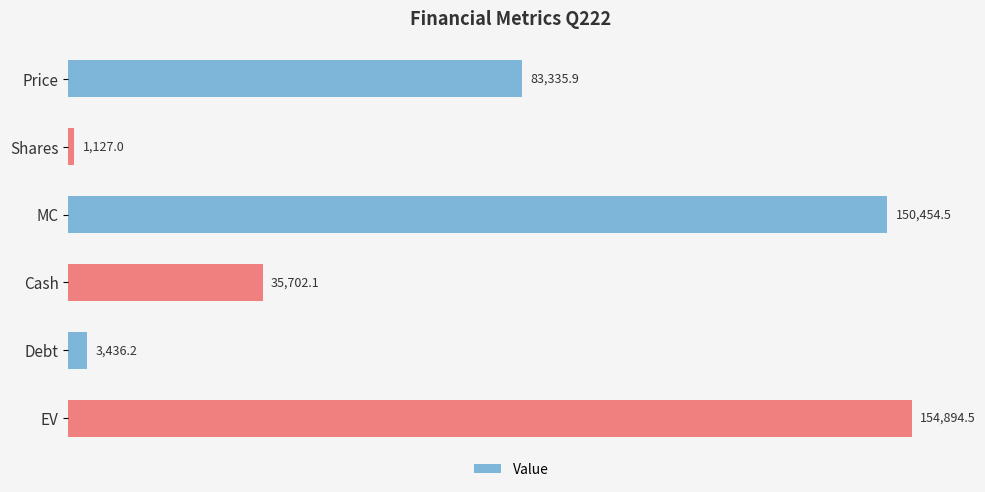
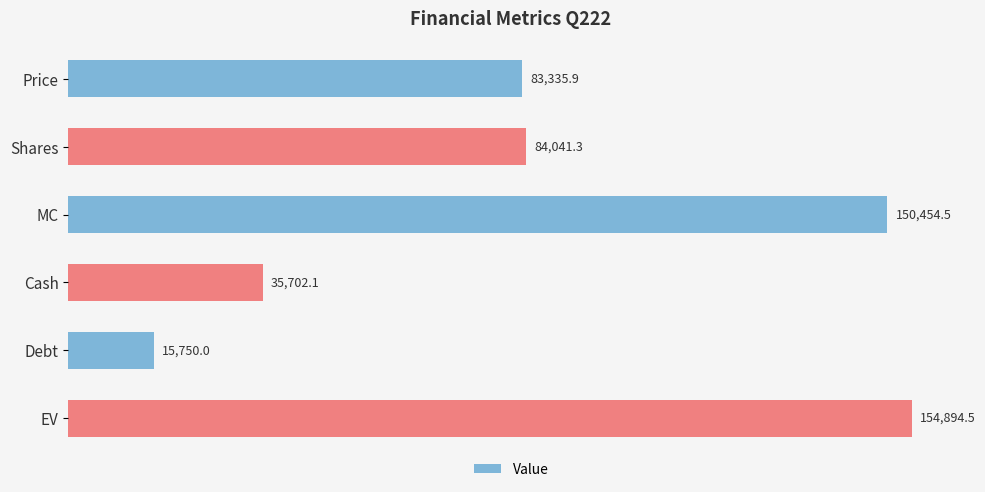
  {
    "Price": "83,335.9",
-   "Shares": "1,127.0",
+   "Shares": "84,041.3",
    "MC": "150,454.5",
    "Cash": "35,702.1",
-   "Debt": "3,436.2",
+   "Debt": "15,750.0",
    "EV": "154,894.5"
  }
